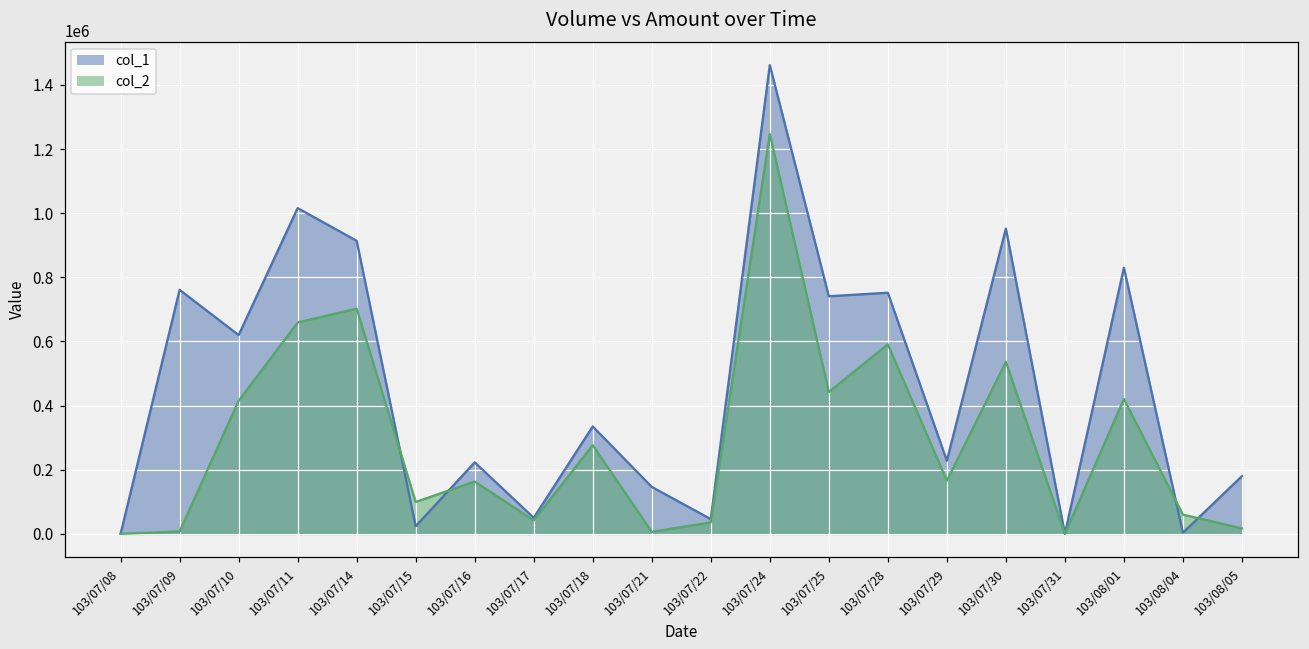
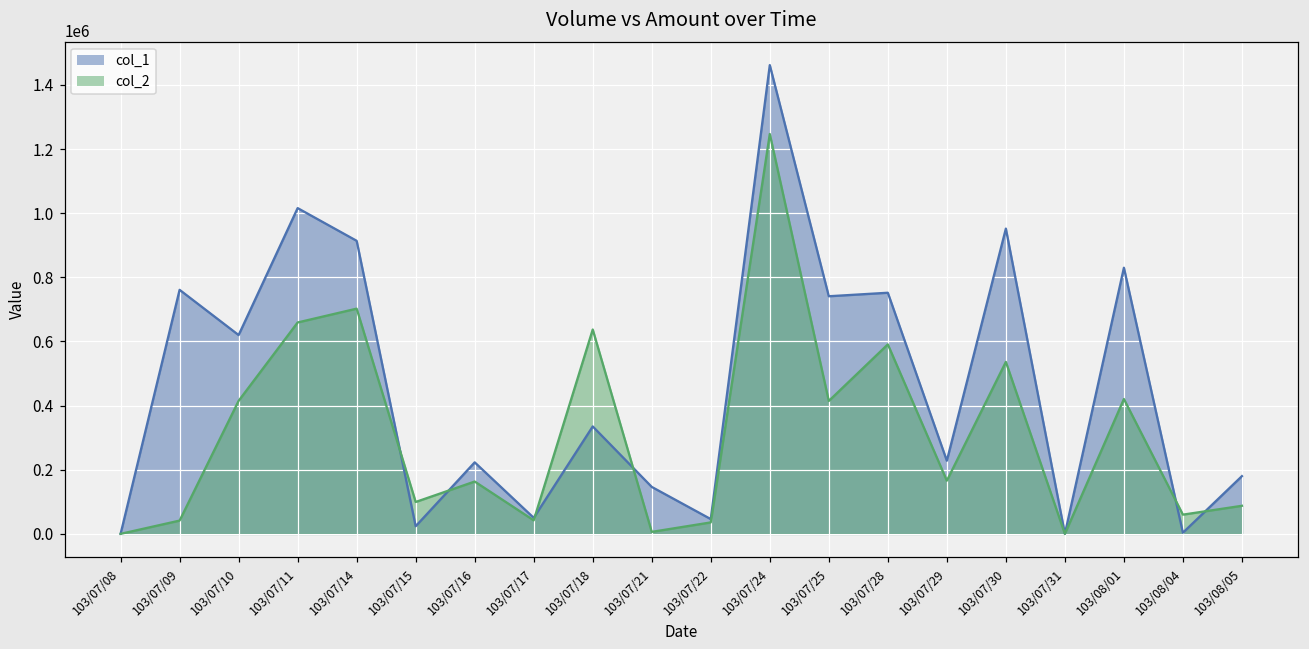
  {
    "col_1": {
      "103/07/09": 760000,
      "103/07/10": 620000,
      "103/07/11": 1020000,
      "103/07/14": 910000,
      "103/07/15": 20000,
      "103/07/16": 220000,
      "103/07/18": 340000,
      "103/07/21": 150000,
      "103/07/22": 50000,
      "103/07/24": 1460000,
      "103/07/25": 740000,
      "103/07/28": 750000,
      "103/07/29": 230000,
      "103/07/30": 950000,
      "103/08/01": 830000,
      "103/08/04": 0,
      "103/08/05": 180000
    },
    "col_2": {
-     "103/07/09": 10000,
+     "103/07/09": 40000,
      "103/07/10": 410000,
      "103/07/11": 660000,
      "103/07/14": 700000,
      "103/07/15": 100000,
      "103/07/16": 160000,
-     "103/07/18": 280000,
+     "103/07/18": 640000,
      "103/07/21": 10000,
      "103/07/22": 40000,
      "103/07/24": 1250000,
-     "103/07/25": 440000,
+     "103/07/25": 410000,
      "103/07/28": 590000,
      "103/07/29": 170000,
      "103/07/30": 540000,
      "103/08/01": 420000,
      "103/08/04": 60000,
-     "103/08/05": 20000
+     "103/08/05": 90000
    }
  }
